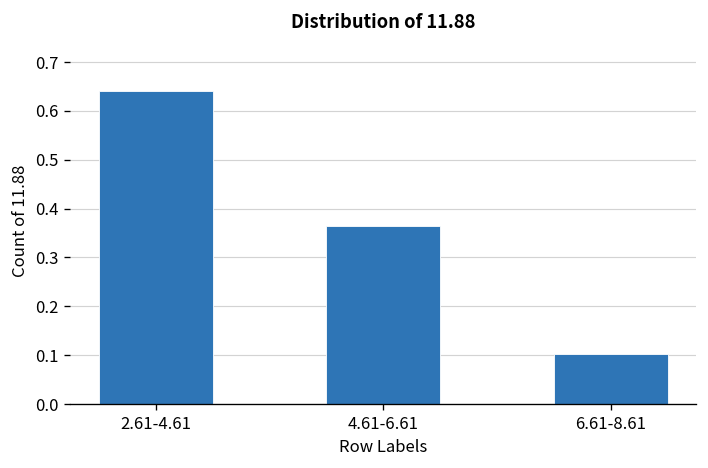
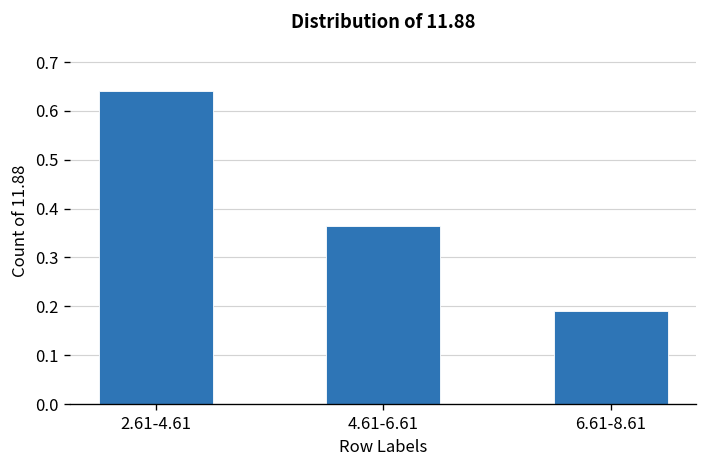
  {
    "2.61-4.61": 0.64,
    "4.61-6.61": 0.36,
-   "6.61-8.61": 0.10
+   "6.61-8.61": 0.19
  }
